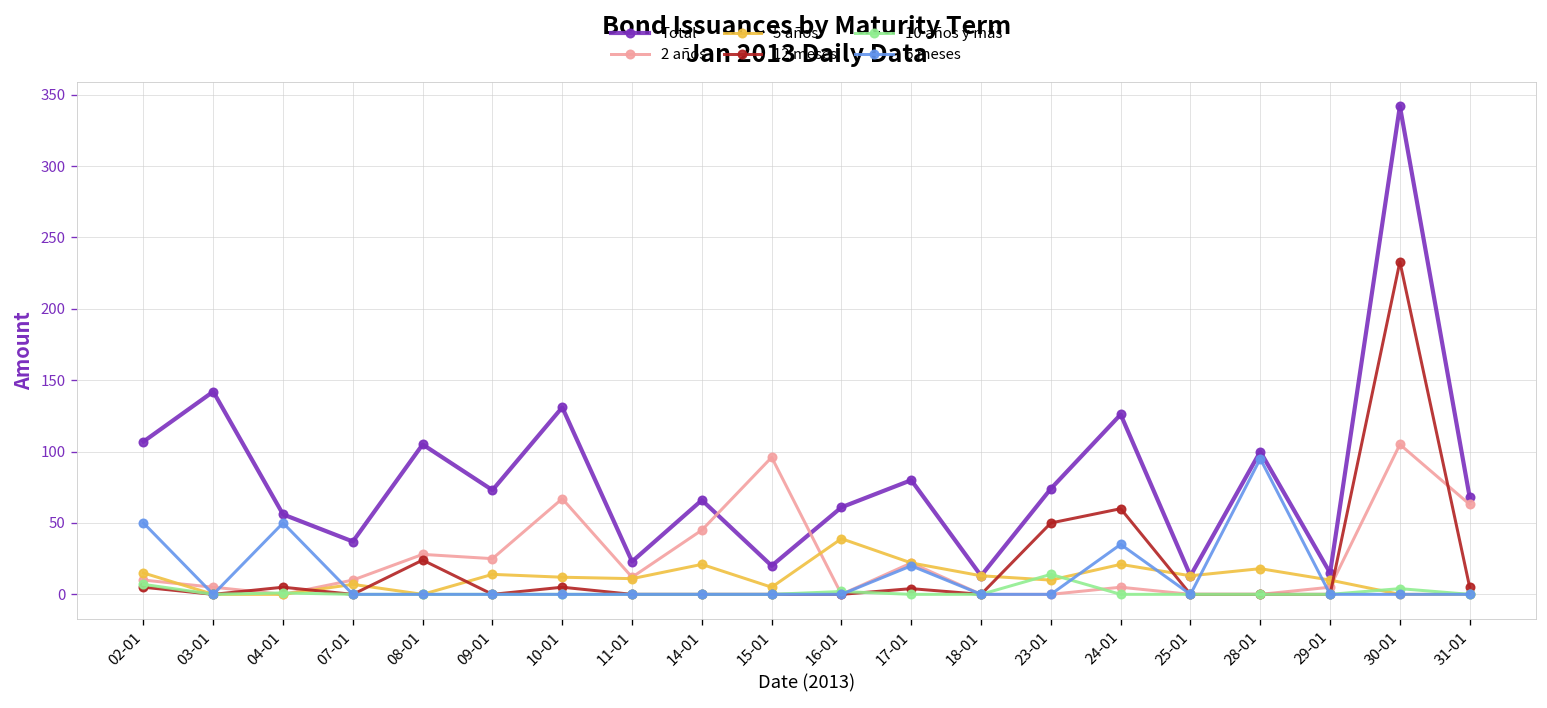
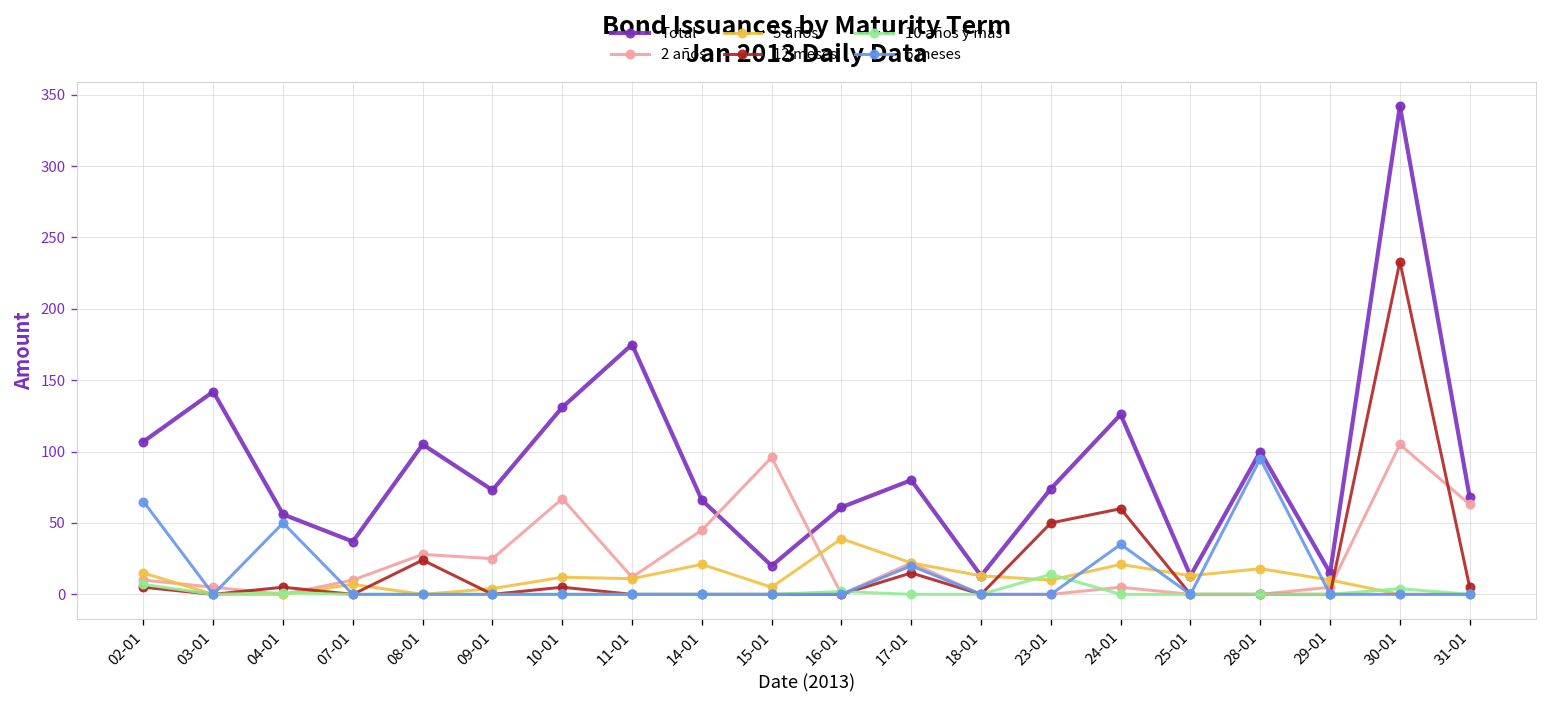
  {
    "Total": {
      "02-01": 107,
      "03-01": 142,
      "04-01": 56,
      "07-01": 37,
      "08-01": 105,
      "09-01": 73,
      "10-01": 131,
-     "11-01": 23,
+     "11-01": 175,
      "14-01": 66,
      "15-01": 20,
      "16-01": 61,
      "17-01": 80,
      "23-01": 74,
      "24-01": 126,
      "28-01": 100,
      "29-01": 15,
      "30-01": 342,
      "31-01": 68
    },
    "2 años": {
      "02-01": 10,
      "03-01": 5,
      "07-01": 10,
      "08-01": 28,
      "09-01": 25,
      "10-01": 67,
      "14-01": 45,
      "15-01": 96,
      "24-01": 5,
      "29-01": 5,
      "30-01": 105,
      "31-01": 63
    },
    "5 años": {
      "02-01": 15,
      "07-01": 7,
-     "09-01": 14,
+     "09-01": 4,
      "10-01": 12,
      "14-01": 21,
      "15-01": 5,
      "16-01": 39,
      "23-01": 10,
      "24-01": 21,
      "28-01": 18,
      "29-01": 10
    },
    "12 meses": {
      "04-01": 5,
      "08-01": 24,
      "10-01": 5,
-     "17-01": 4,
+     "17-01": 15,
      "23-01": 50,
      "24-01": 60,
      "30-01": 233,
      "31-01": 5
    },
    "10 años y más": {
      "17-01": 0,
      "23-01": 14,
      "24-01": 0,
      "30-01": 4
    },
    "6 meses": {
-     "02-01": 50,
+     "02-01": 65,
      "04-01": 50,
      "24-01": 35,
      "28-01": 95
    }
  }
